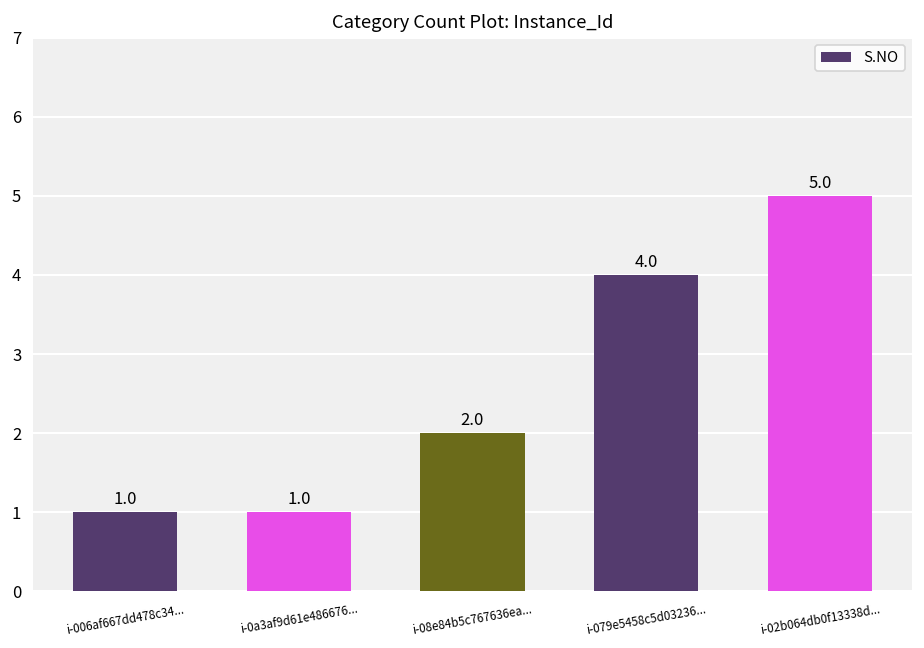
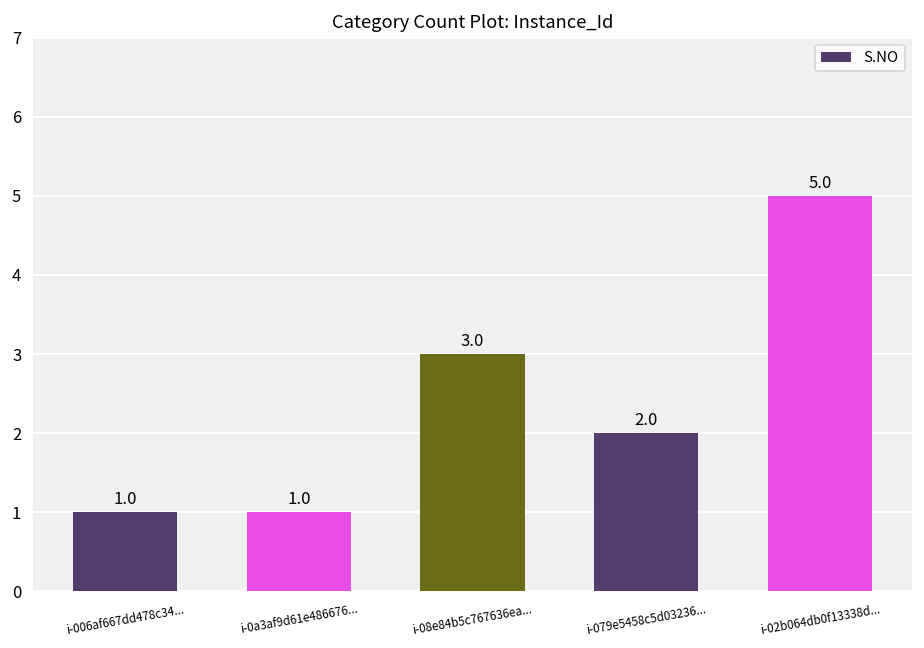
  {
    "i-006af667dd478c34...": 1.0,
    "i-0a3af9d61e486676...": 1.0,
-   "i-08e84b5c767636ea...": 2.0,
-   "i-079e5458c5d03236...": 4.0,
+   "i-08e84b5c767636ea...": 3.0,
+   "i-079e5458c5d03236...": 2.0,
    "i-02b064db0f13338d...": 5.0
  }
